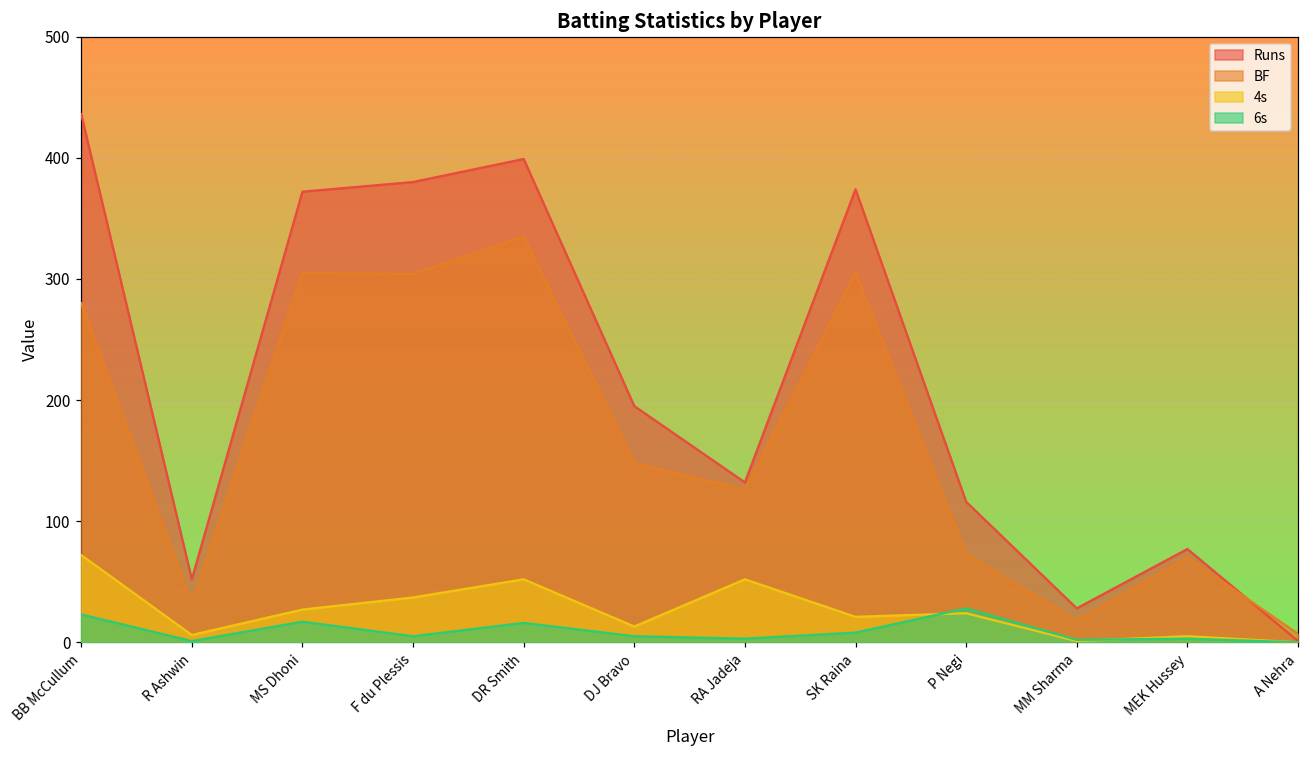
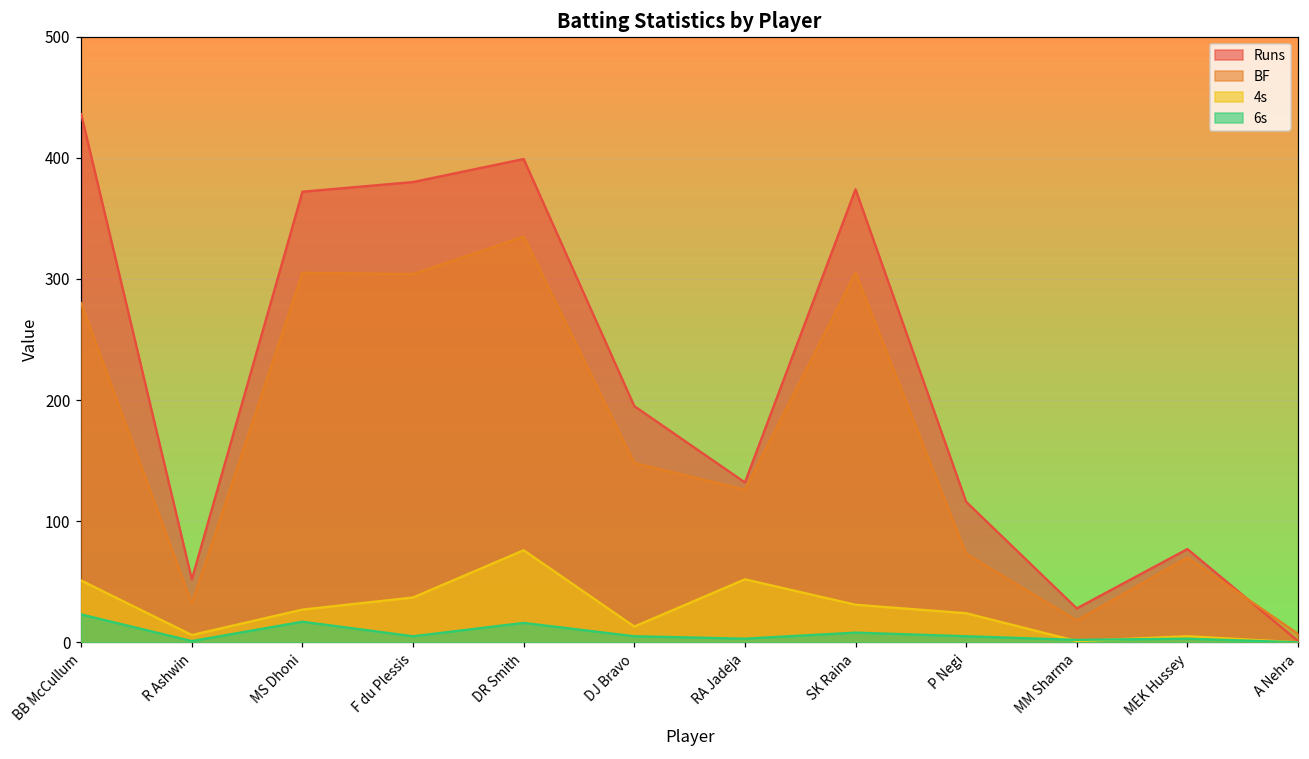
  {
    "4s": {
-     "BB McCullum": 72,
+     "BB McCullum": 51,
      "R Ashwin": 6,
      "MS Dhoni": 27,
      "F du Plessis": 37,
-     "DR Smith": 52,
+     "DR Smith": 76,
      "DJ Bravo": 13,
      "RA Jadeja": 52,
-     "SK Raina": 21,
+     "SK Raina": 31,
      "P Negi": 24
    },
    "6s": {
      "BB McCullum": 23,
      "R Ashwin": 1,
      "MS Dhoni": 17,
      "F du Plessis": 5,
      "DR Smith": 16,
      "DJ Bravo": 5,
      "RA Jadeja": 3,
      "SK Raina": 8,
-     "P Negi": 28
+     "P Negi": 5
    }
  }
